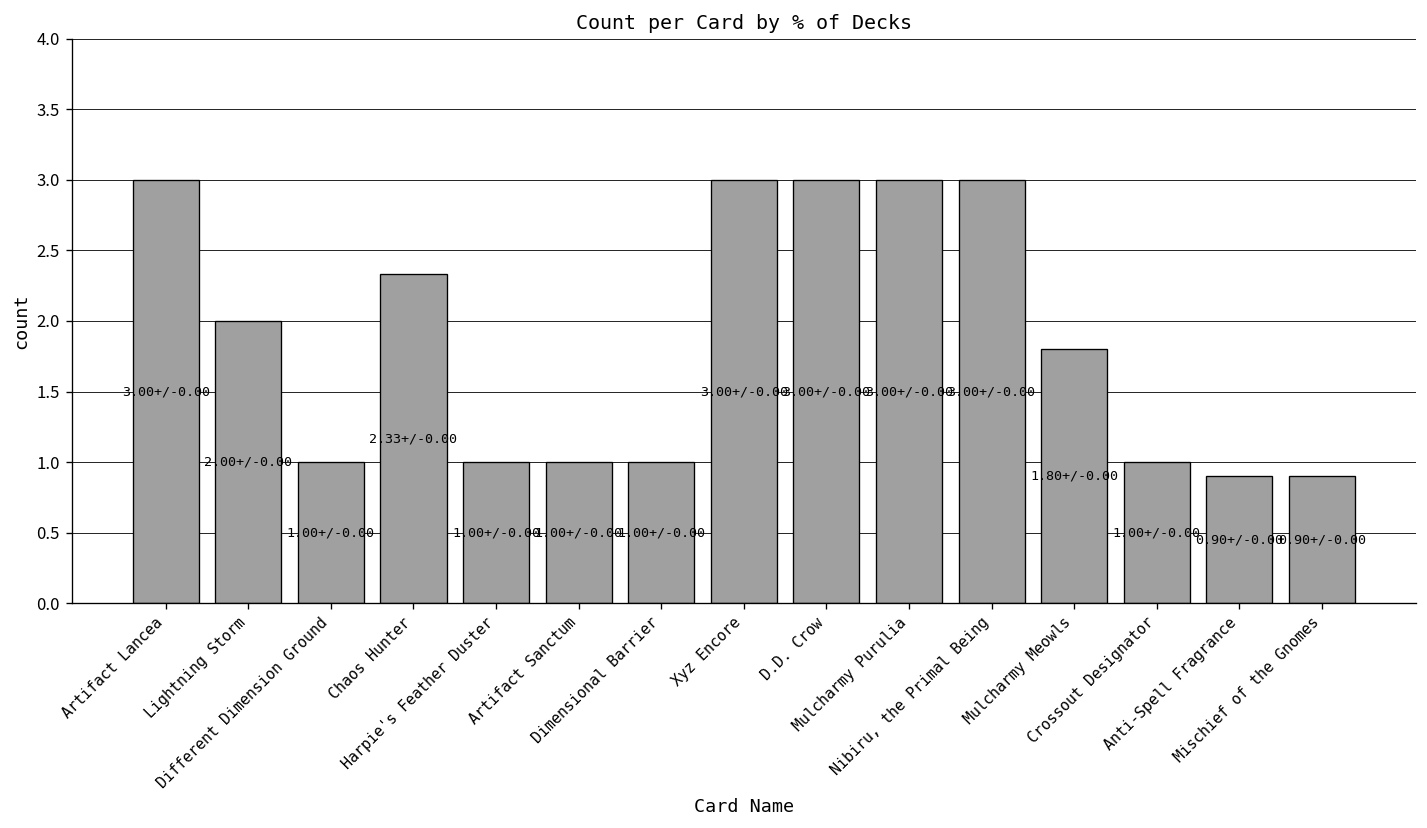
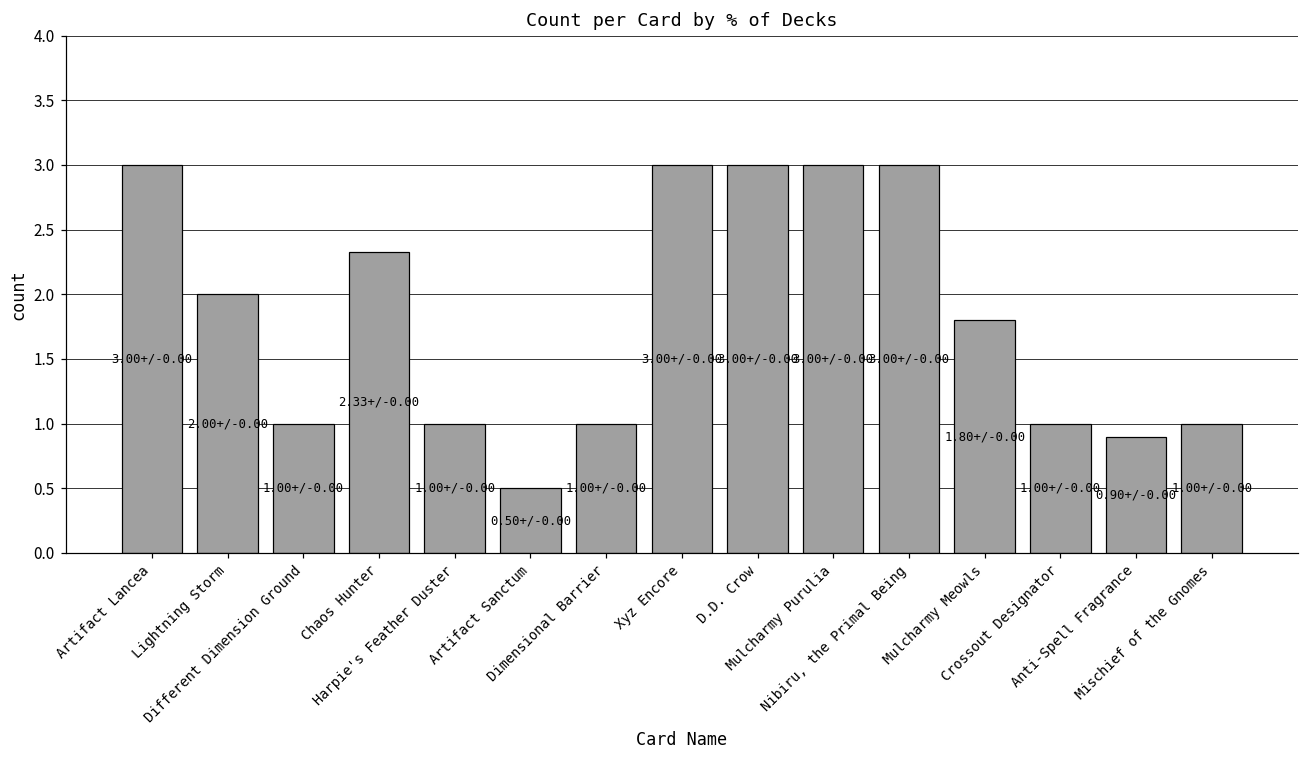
  {
    "Artifact Lancea": "3.00+/",
    "Lightning Storm": "2.00+/",
    "Different Dimension Ground": "1.00+/",
    "Chaos Hunter": "2.33+/",
    "Harpie's Feather Duster": "1.00+/",
-   "Artifact Sanctum": "1.00+/",
+   "Artifact Sanctum": "0.50+/",
    "Dimensional Barrier": "1.00+/",
    "Xyz Encore": "3.00+/",
    "D.D. Crow": "3.00+/",
    "Mulcharmy Purulia": "3.00+/",
    "Nibiru, the Primal Being": "3.00+/",
    "Mulcharmy Meowls": "1.80+/",
    "Crossout Designator": "1.00+/",
    "Anti-Spell Fragrance": "0.90+/",
-   "Mischief of the Gnomes": "0.90+/"
+   "Mischief of the Gnomes": "1.00+/"
  }
